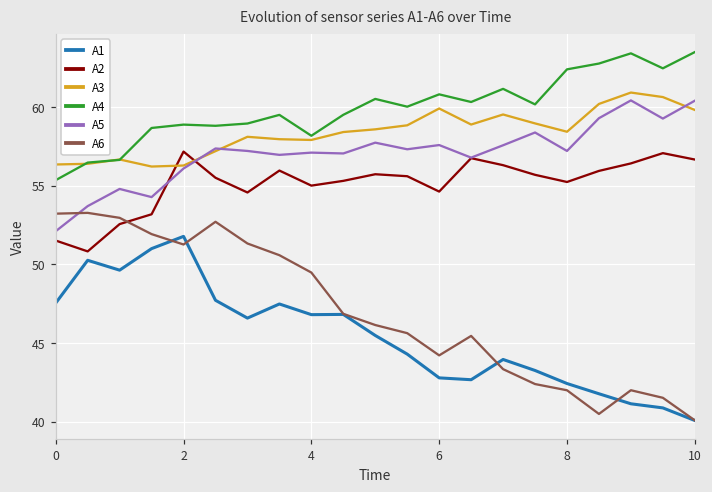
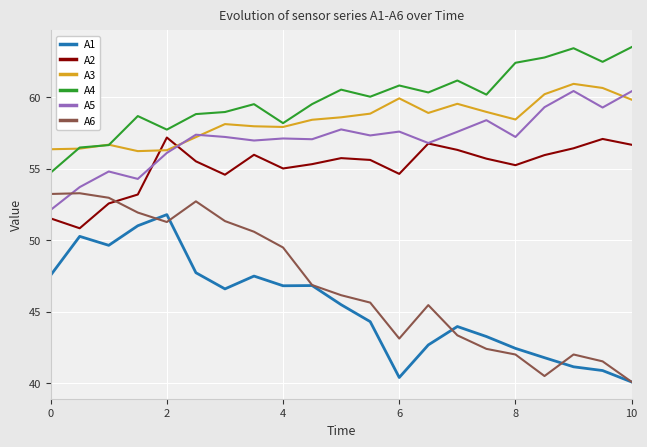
  {
    "A1": {
      "0": 47.5,
      "2": 51.8,
      "4": 46.8,
-     "6": 42.8,
+     "6": 40.4,
      "8": 42.4
    },
    "A2": {
      "0": 51.5,
      "2": 57.2,
      "4": 55.0,
      "6": 54.6,
      "8": 55.2,
      "10": 56.7
    },
    "A3": {
      "0": 56.3,
      "2": 56.3,
      "4": 57.9,
      "6": 59.9,
      "8": 58.4,
      "10": 59.8
    },
    "A4": {
-     "0": 55.4,
-     "2": 58.9,
+     "0": 54.7,
+     "2": 57.7,
      "4": 58.2,
      "6": 60.8,
      "8": 62.4,
      "10": 63.5
    },
    "A5": {
      "0": 52.1,
      "2": 56.1,
      "4": 57.1,
      "6": 57.6,
      "8": 57.2,
      "10": 60.4
    },
    "A6": {
      "0": 53.2,
      "2": 51.3,
      "4": 49.5,
-     "6": 44.2,
+     "6": 43.1,
      "8": 42.0
    }
  }
